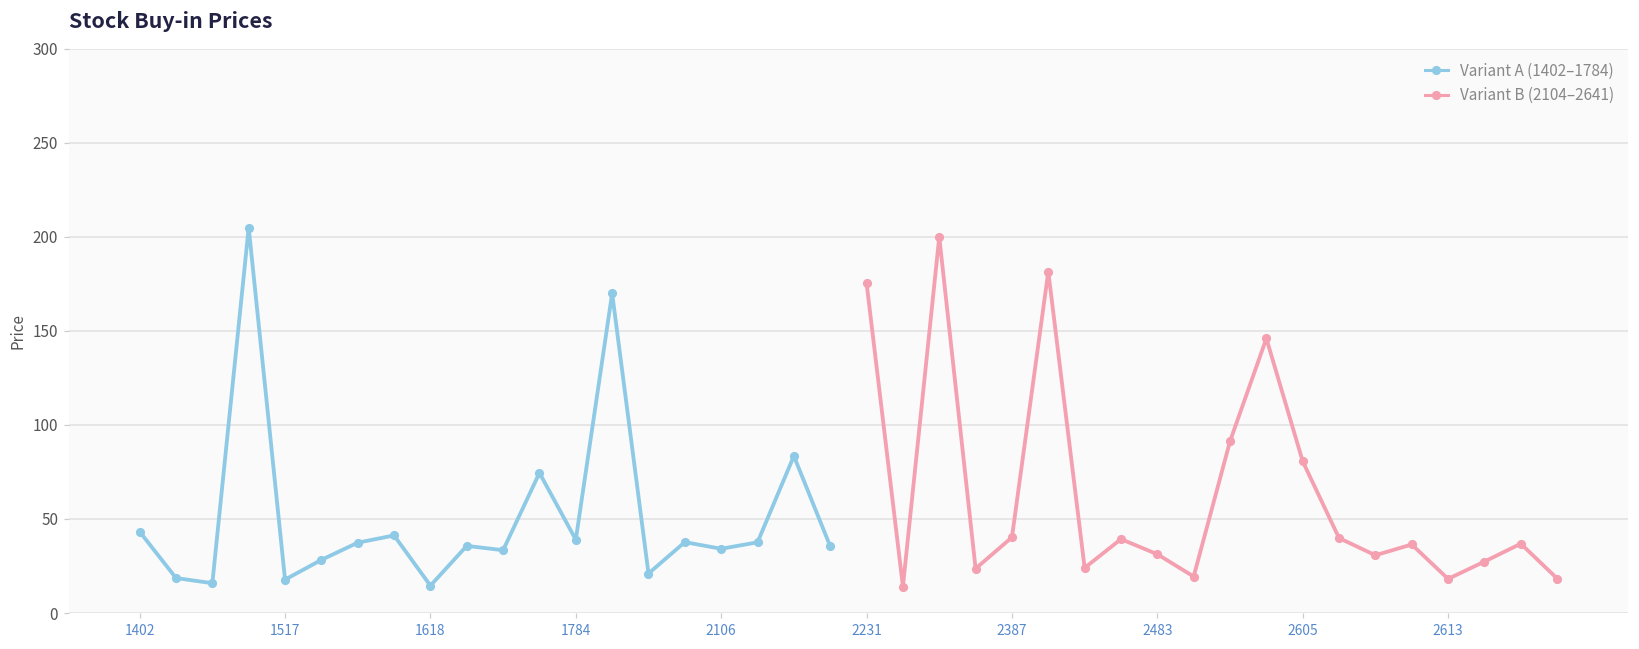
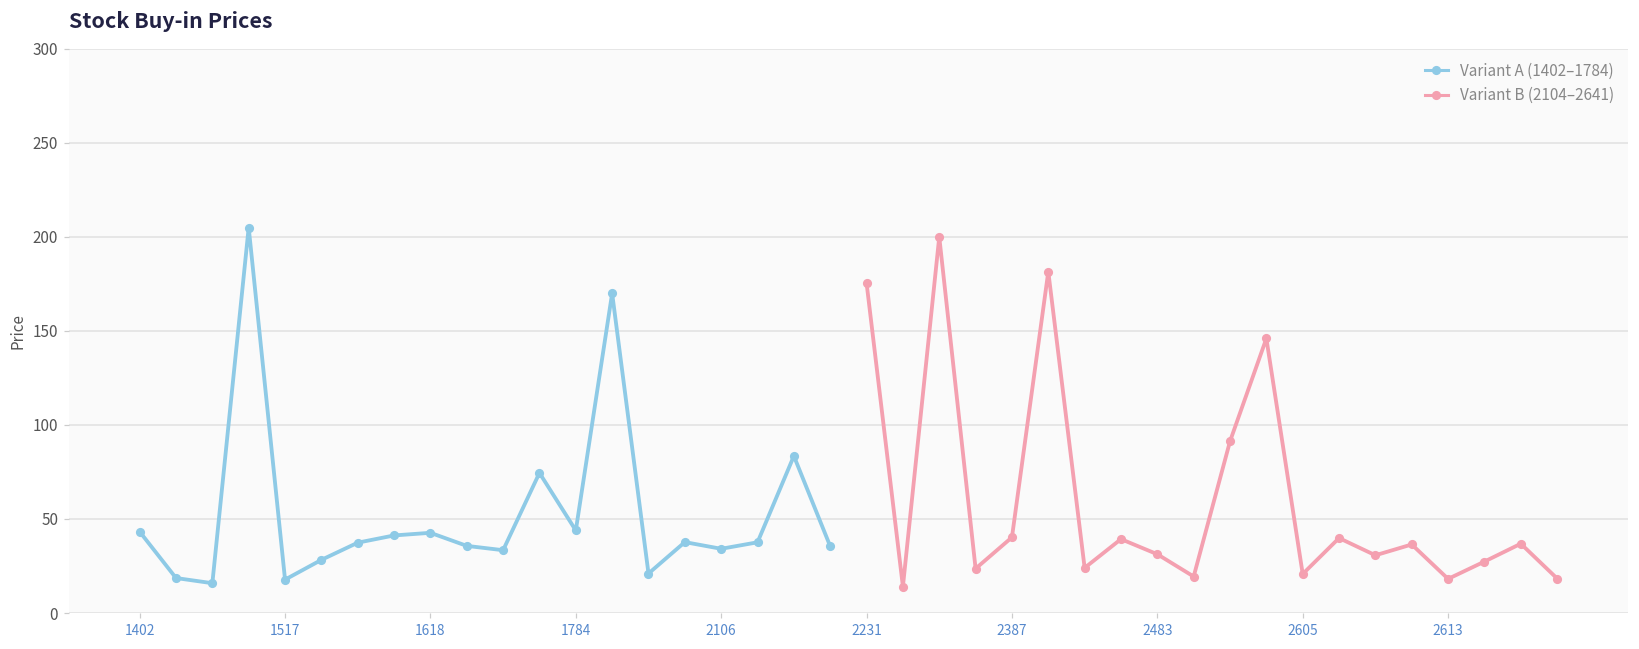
  {
    "Variant A (1402–1784)": {
      "1402": 43,
      "1517": 18,
-     "1618": 15,
-     "1784": 39,
+     "1618": 43,
+     "1784": 44,
      "2106": 34
    },
    "Variant B (2104–2641)": {
      "2231": 176,
      "2387": 40,
      "2483": 31,
-     "2605": 81,
+     "2605": 21,
      "2613": 18
    }
  }
